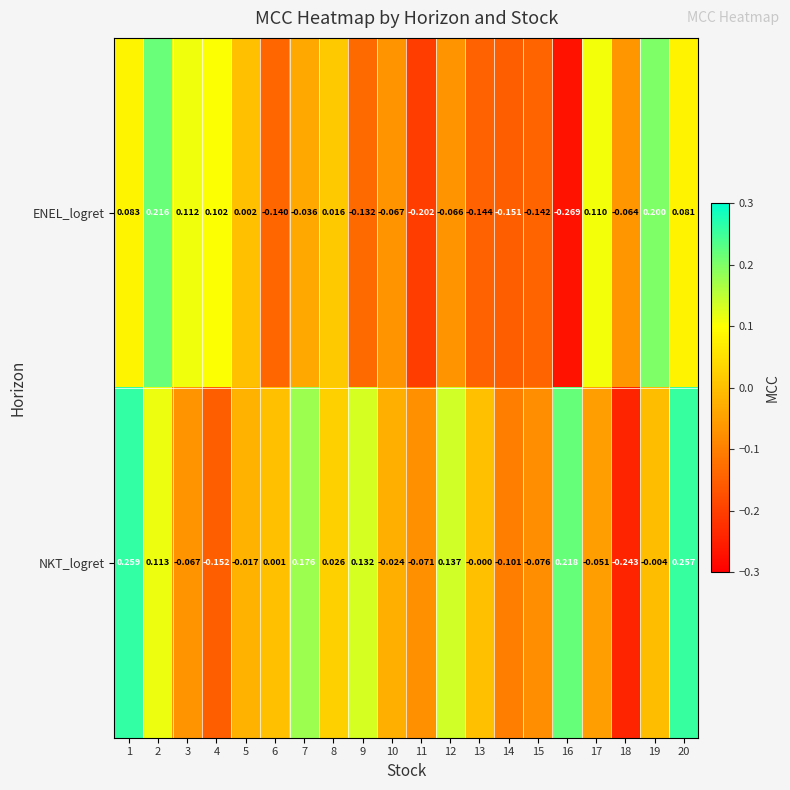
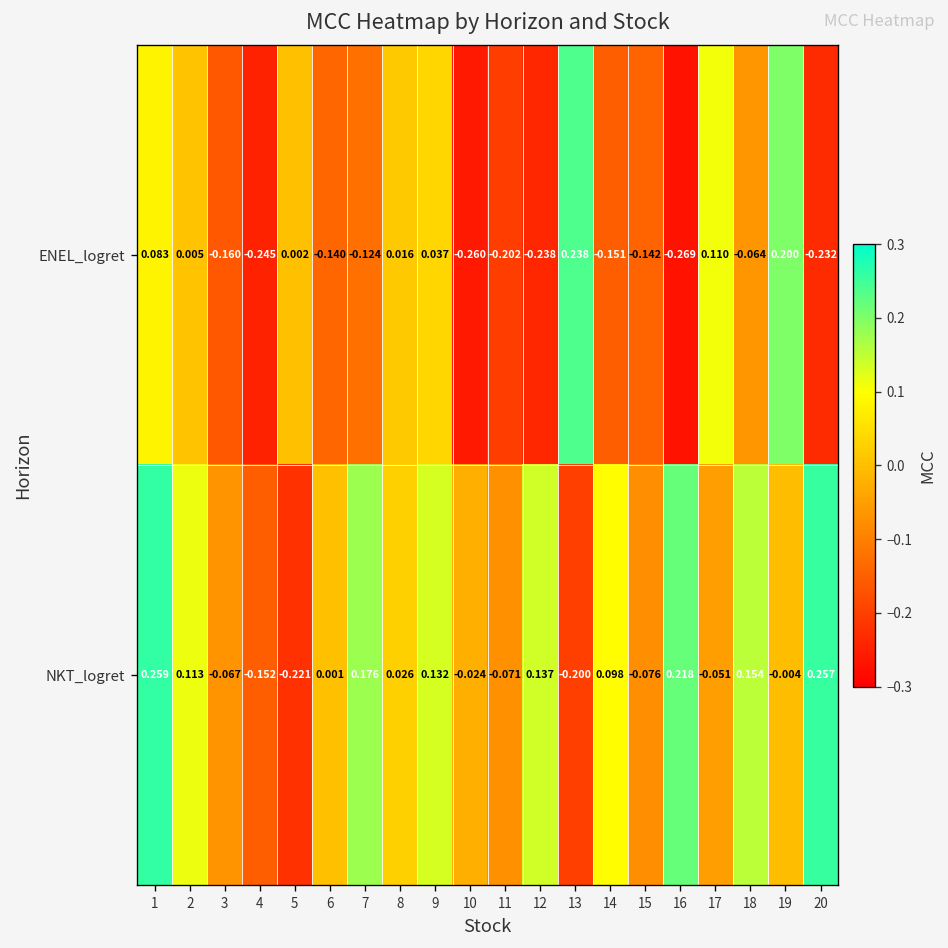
  {
    "ENEL_logret": {
      "1": 0.083,
-     "2": 0.216,
-     "3": 0.112,
-     "4": 0.102,
+     "2": 0.005,
+     "3": -0.160,
+     "4": -0.245,
      "5": 0.002,
      "6": -0.140,
-     "7": -0.036,
+     "7": -0.124,
      "8": 0.016,
-     "9": -0.132,
-     "10": -0.067,
+     "9": 0.037,
+     "10": -0.260,
      "11": -0.202,
-     "12": -0.066,
-     "13": -0.144,
+     "12": -0.238,
+     "13": 0.238,
      "14": -0.151,
      "15": -0.142,
      "16": -0.269,
      "17": 0.110,
      "18": -0.064,
      "19": 0.200,
-     "20": 0.081
+     "20": -0.232
    },
    "NKT_logret": {
      "1": 0.259,
      "2": 0.113,
      "3": -0.067,
      "4": -0.152,
-     "5": -0.017,
+     "5": -0.221,
      "6": 0.001,
      "7": 0.176,
      "8": 0.026,
      "9": 0.132,
      "10": -0.024,
      "11": -0.071,
      "12": 0.137,
-     "13": -0.000,
-     "14": -0.101,
+     "13": -0.200,
+     "14": 0.098,
      "15": -0.076,
      "16": 0.218,
      "17": -0.051,
-     "18": -0.243,
+     "18": 0.154,
      "19": -0.004,
      "20": 0.257
    }
  }
